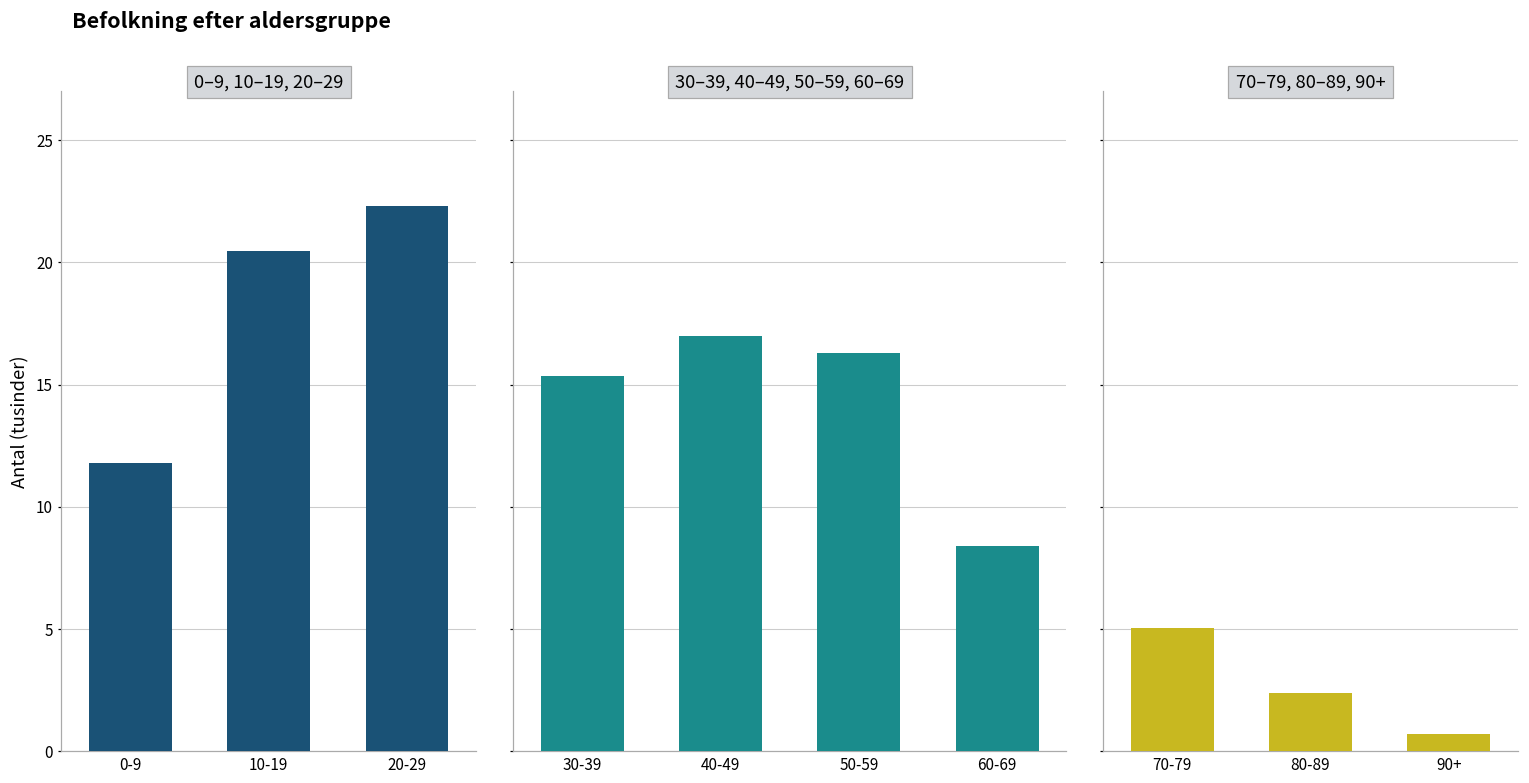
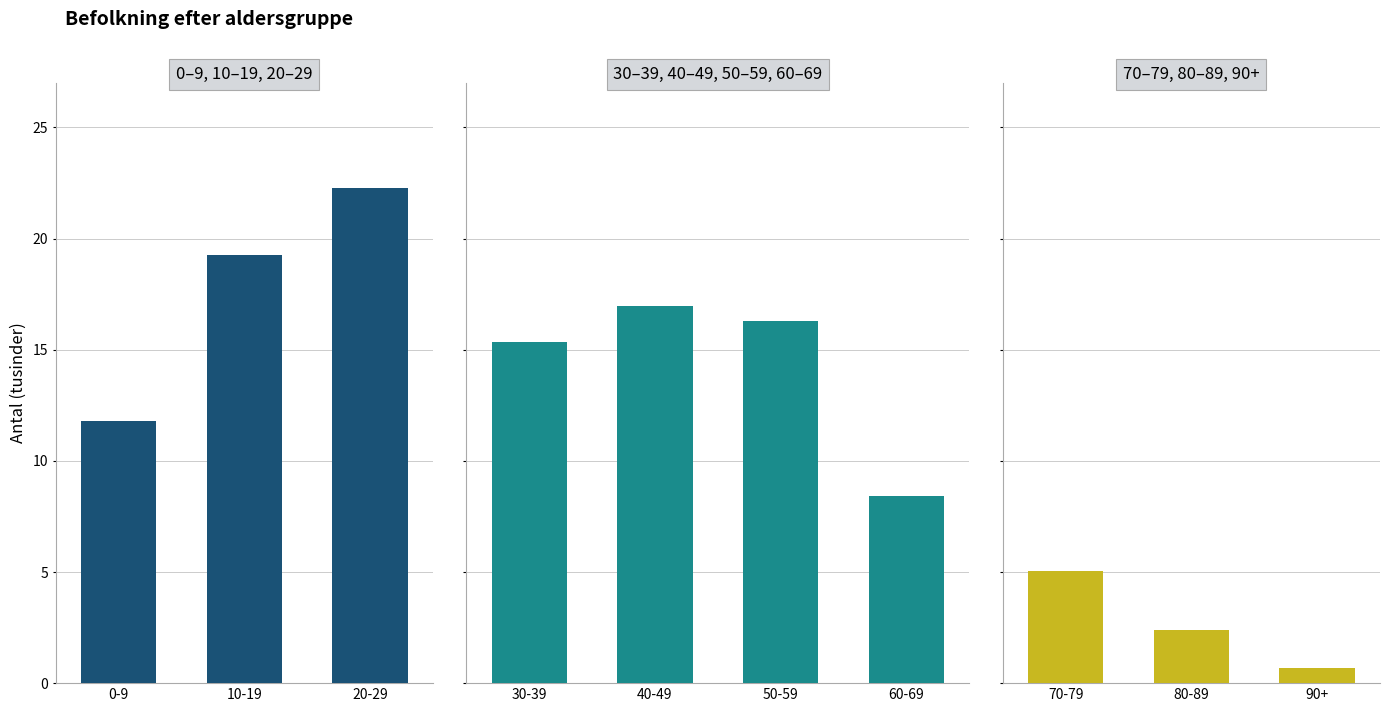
  {
    "0–9, 10–19, 20–29": {
      "0-9": 11.8,
-     "10-19": 20.5,
+     "10-19": 19.3,
      "20-29": 22.3
    }
  }
